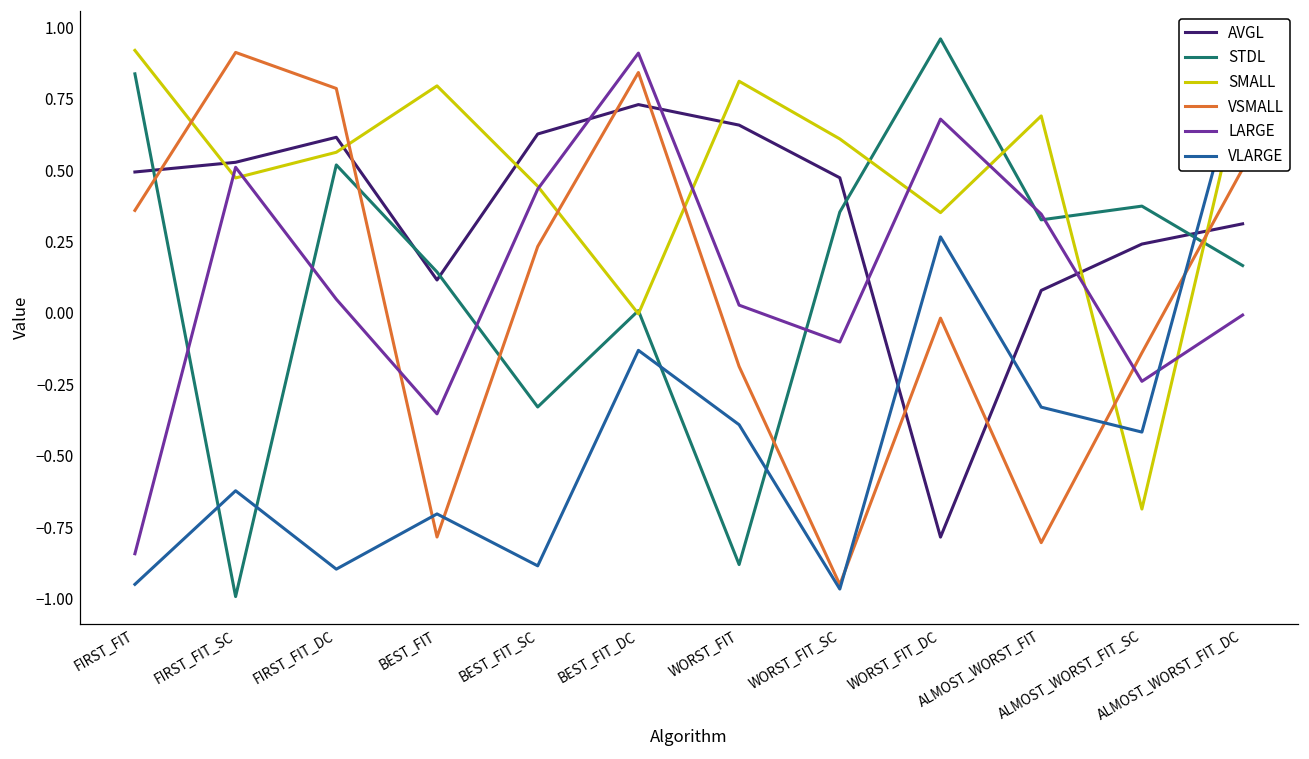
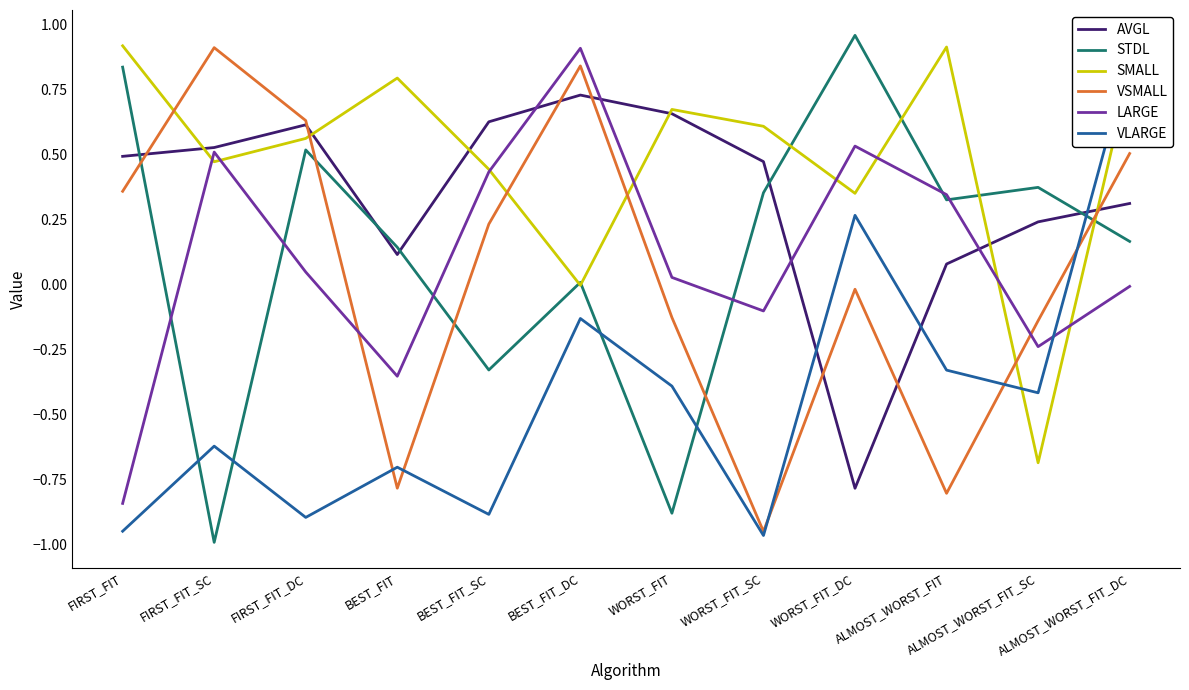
  {
    "AVGL": {
      "FIRST_FIT": 0.49,
      "FIRST_FIT_SC": 0.53,
      "FIRST_FIT_DC": 0.62,
      "BEST_FIT": 0.12,
      "BEST_FIT_SC": 0.63,
      "BEST_FIT_DC": 0.73,
      "WORST_FIT": 0.66,
      "WORST_FIT_SC": 0.47,
      "WORST_FIT_DC": -0.78,
      "ALMOST_WORST_FIT": 0.08,
      "ALMOST_WORST_FIT_SC": 0.24,
      "ALMOST_WORST_FIT_DC": 0.31
    },
    "SMALL": {
      "FIRST_FIT": 0.92,
      "FIRST_FIT_SC": 0.47,
      "FIRST_FIT_DC": 0.56,
      "BEST_FIT": 0.80,
      "BEST_FIT_SC": 0.44,
      "BEST_FIT_DC": 0.00,
-     "WORST_FIT": 0.81,
+     "WORST_FIT": 0.67,
      "WORST_FIT_SC": 0.61,
      "WORST_FIT_DC": 0.35,
-     "ALMOST_WORST_FIT": 0.69,
+     "ALMOST_WORST_FIT": 0.91,
      "ALMOST_WORST_FIT_SC": -0.69
    },
    "VSMALL": {
      "FIRST_FIT": 0.36,
      "FIRST_FIT_SC": 0.91,
-     "FIRST_FIT_DC": 0.79,
+     "FIRST_FIT_DC": 0.63,
      "BEST_FIT": -0.78,
      "BEST_FIT_SC": 0.23,
      "BEST_FIT_DC": 0.84,
-     "WORST_FIT": -0.19,
+     "WORST_FIT": -0.13,
      "WORST_FIT_SC": -0.95,
      "WORST_FIT_DC": -0.02,
      "ALMOST_WORST_FIT": -0.80,
      "ALMOST_WORST_FIT_SC": -0.14,
      "ALMOST_WORST_FIT_DC": 0.50
    },
    "LARGE": {
      "FIRST_FIT": -0.84,
      "FIRST_FIT_SC": 0.51,
      "FIRST_FIT_DC": 0.05,
      "BEST_FIT": -0.35,
      "BEST_FIT_SC": 0.43,
      "BEST_FIT_DC": 0.91,
      "WORST_FIT": 0.03,
      "WORST_FIT_SC": -0.10,
-     "WORST_FIT_DC": 0.68,
+     "WORST_FIT_DC": 0.53,
      "ALMOST_WORST_FIT": 0.35,
      "ALMOST_WORST_FIT_SC": -0.24,
      "ALMOST_WORST_FIT_DC": -0.01
    }
  }
